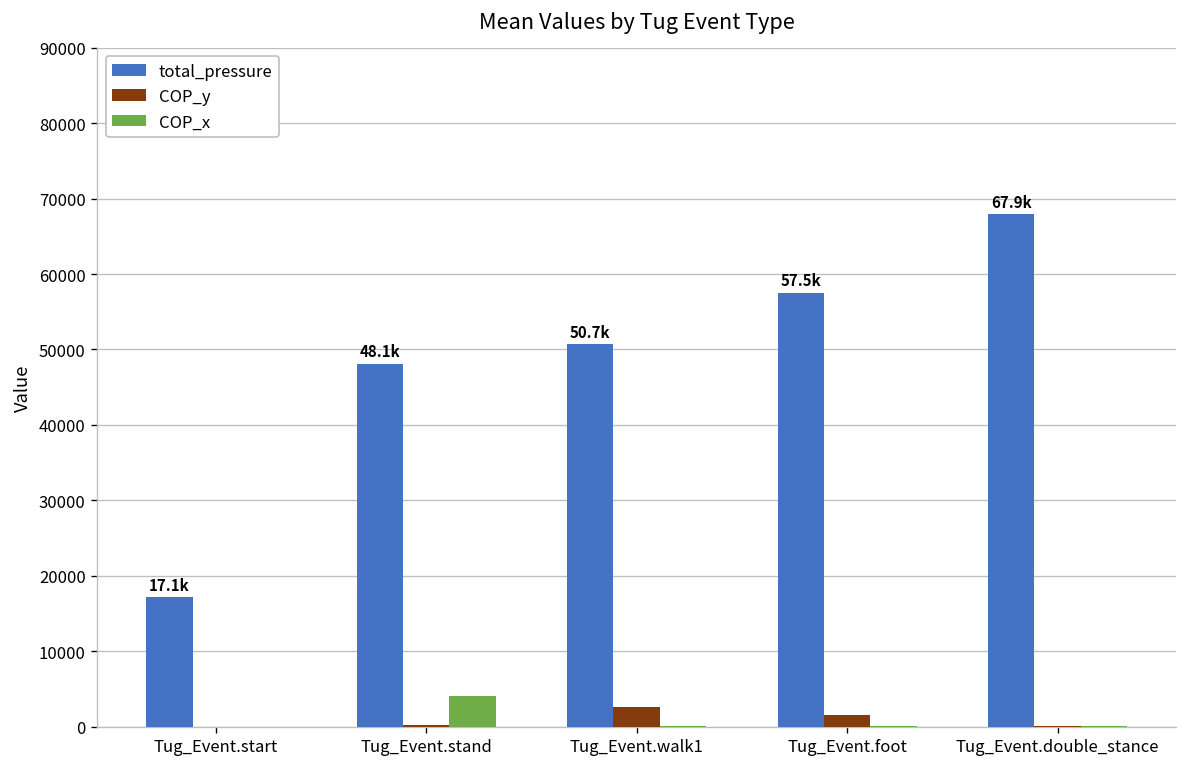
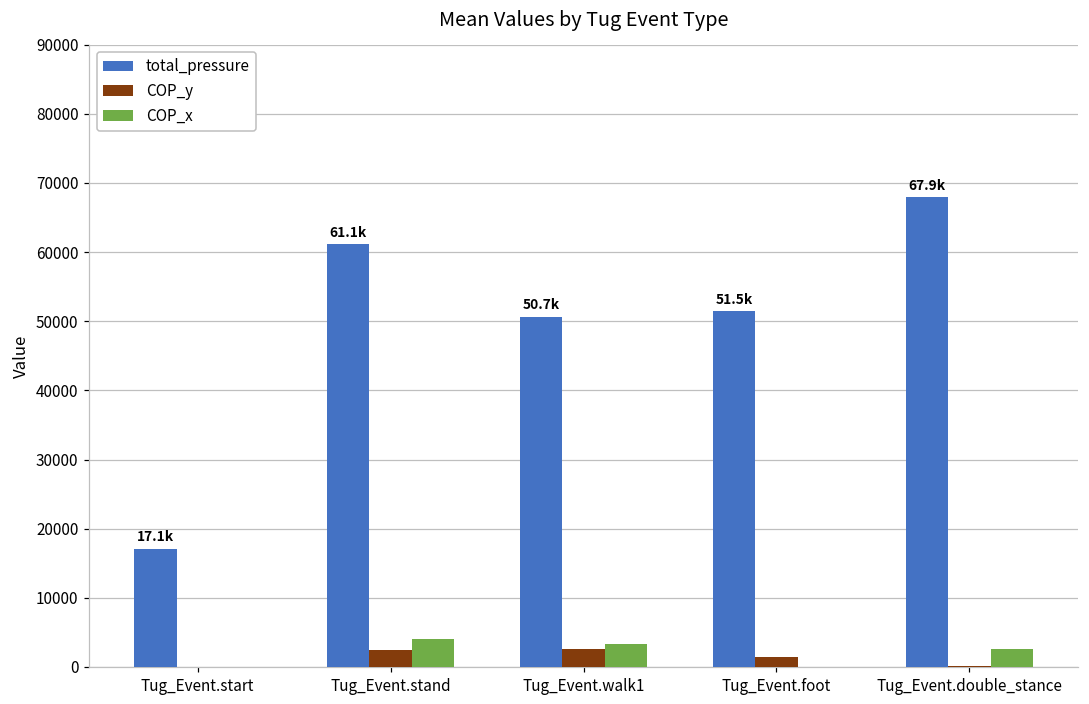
  {
    "total_pressure": {
      "Tug_Event.start": "17.1k",
-     "Tug_Event.stand": "48.1k",
+     "Tug_Event.stand": "61.1k",
      "Tug_Event.walk1": "50.7k",
-     "Tug_Event.foot": "57.5k",
+     "Tug_Event.foot": "51.5k",
      "Tug_Event.double_stance": "67.9k"
    },
    "COP_y": {
      "Tug_Event.start": "0",
-     "Tug_Event.stand": "0",
+     "Tug_Event.stand": "2000",
      "Tug_Event.walk1": "3000",
      "Tug_Event.foot": "1000"
    },
    "COP_x": {
      "Tug_Event.start": "0",
      "Tug_Event.stand": "4000",
-     "Tug_Event.walk1": "0",
-     "Tug_Event.double_stance": "0"
+     "Tug_Event.walk1": "3000",
+     "Tug_Event.double_stance": "3000"
    }
  }
